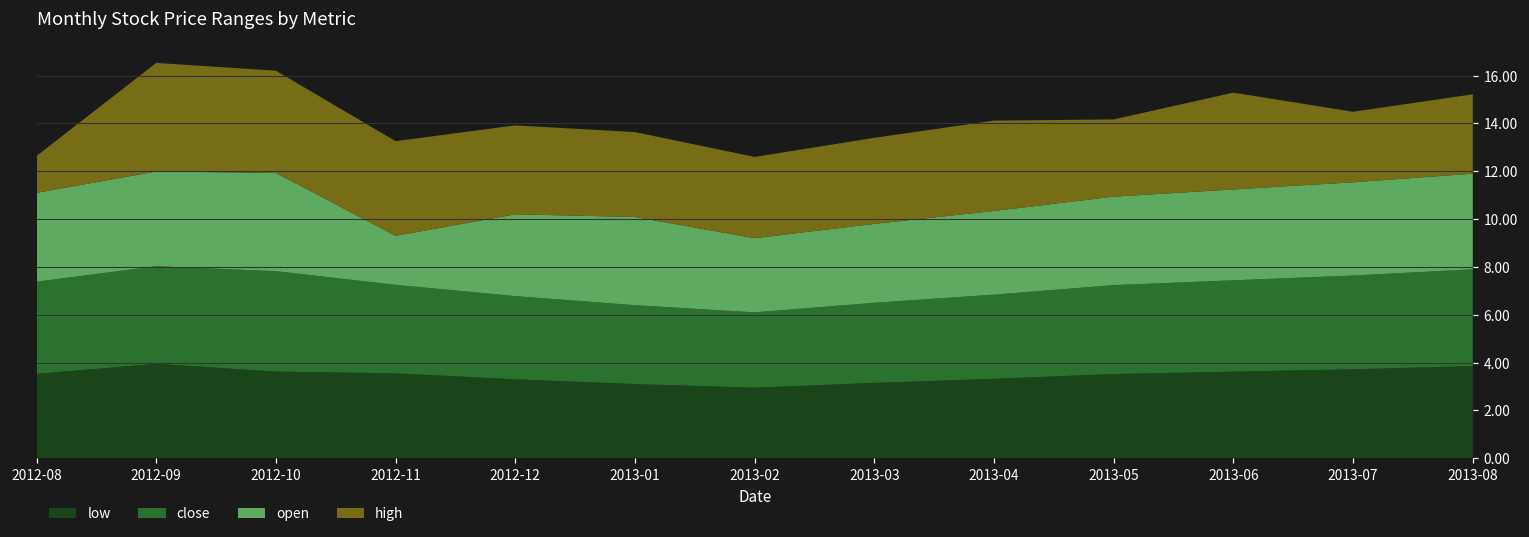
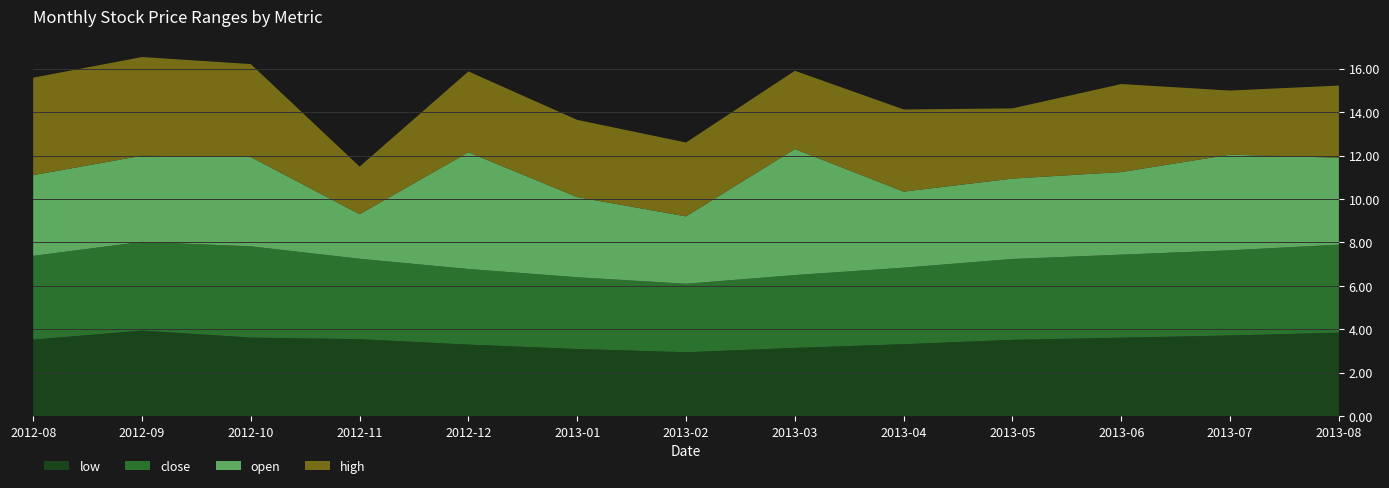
  {
    "open": {
      "2012-08": 3.7,
      "2012-09": 4.0,
      "2012-10": 4.1,
      "2012-11": 2.1,
-     "2012-12": 3.4,
+     "2012-12": 5.4,
      "2013-01": 3.7,
      "2013-02": 3.1,
-     "2013-03": 3.3,
+     "2013-03": 5.8,
      "2013-04": 3.5,
      "2013-05": 3.7,
      "2013-06": 3.8,
-     "2013-07": 3.9,
+     "2013-07": 4.4,
      "2013-08": 4.0
    },
    "high": {
-     "2012-08": 1.5,
+     "2012-08": 4.5,
      "2012-09": 4.5,
      "2012-10": 4.3,
-     "2012-11": 4.0,
+     "2012-11": 2.2,
      "2012-12": 3.7,
      "2013-01": 3.6,
      "2013-02": 3.4,
      "2013-03": 3.6,
      "2013-04": 3.8,
      "2013-05": 3.2,
      "2013-06": 4.1,
      "2013-07": 3.0,
      "2013-08": 3.3
    }
  }
